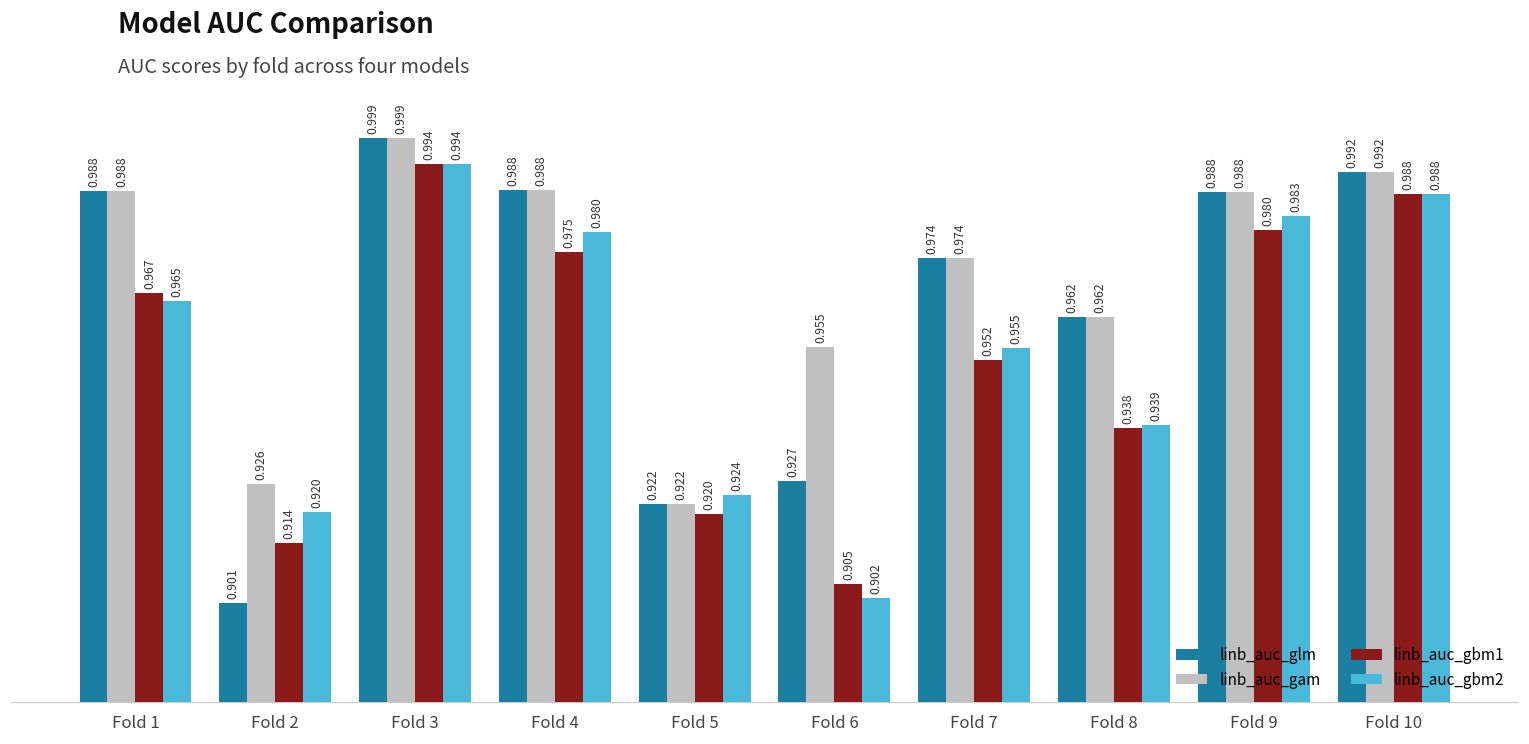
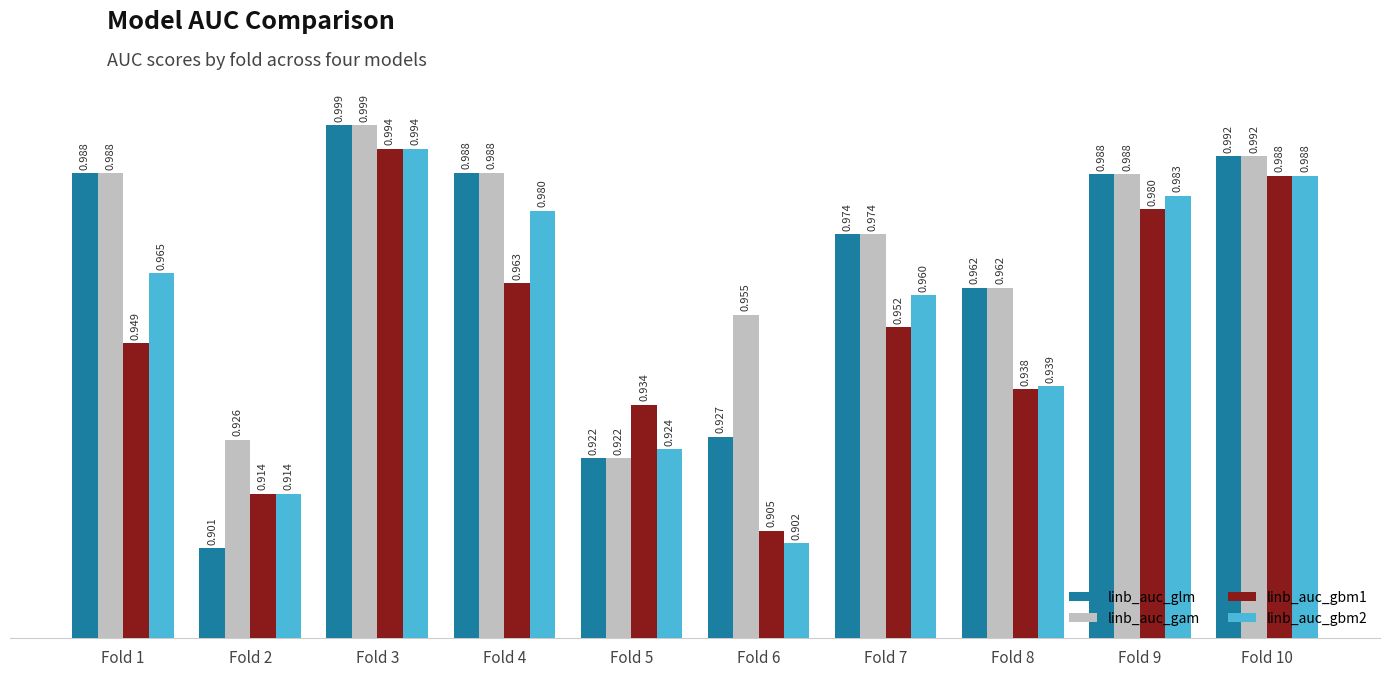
  {
    "linb_auc_glm": {
      "Fold 1": 0.988,
      "Fold 2": 0.901,
      "Fold 3": 0.999,
      "Fold 4": 0.988,
      "Fold 5": 0.922,
      "Fold 6": 0.927,
      "Fold 7": 0.974,
      "Fold 8": 0.962,
      "Fold 9": 0.988,
      "Fold 10": 0.992
    },
    "linb_auc_gam": {
      "Fold 1": 0.988,
      "Fold 2": 0.926,
      "Fold 3": 0.999,
      "Fold 4": 0.988,
      "Fold 5": 0.922,
      "Fold 6": 0.955,
      "Fold 7": 0.974,
      "Fold 8": 0.962,
      "Fold 9": 0.988,
      "Fold 10": 0.992
    },
    "linb_auc_gbm1": {
-     "Fold 1": 0.967,
+     "Fold 1": 0.949,
      "Fold 2": 0.914,
      "Fold 3": 0.994,
-     "Fold 4": 0.975,
-     "Fold 5": 0.920,
+     "Fold 4": 0.963,
+     "Fold 5": 0.934,
      "Fold 6": 0.905,
      "Fold 7": 0.952,
      "Fold 8": 0.938,
      "Fold 9": 0.980,
      "Fold 10": 0.988
    },
    "linb_auc_gbm2": {
      "Fold 1": 0.965,
-     "Fold 2": 0.920,
+     "Fold 2": 0.914,
      "Fold 3": 0.994,
      "Fold 4": 0.980,
      "Fold 5": 0.924,
      "Fold 6": 0.902,
-     "Fold 7": 0.955,
+     "Fold 7": 0.960,
      "Fold 8": 0.939,
      "Fold 9": 0.983,
      "Fold 10": 0.988
    }
  }
